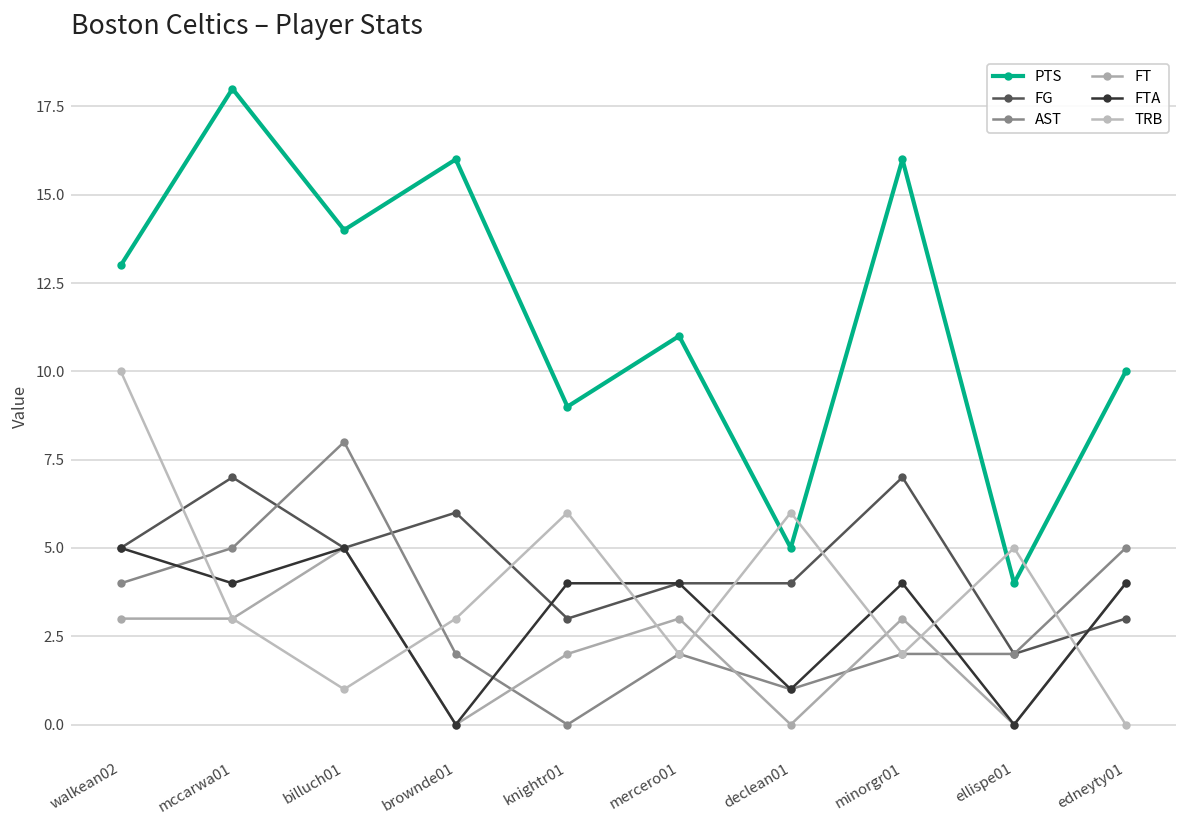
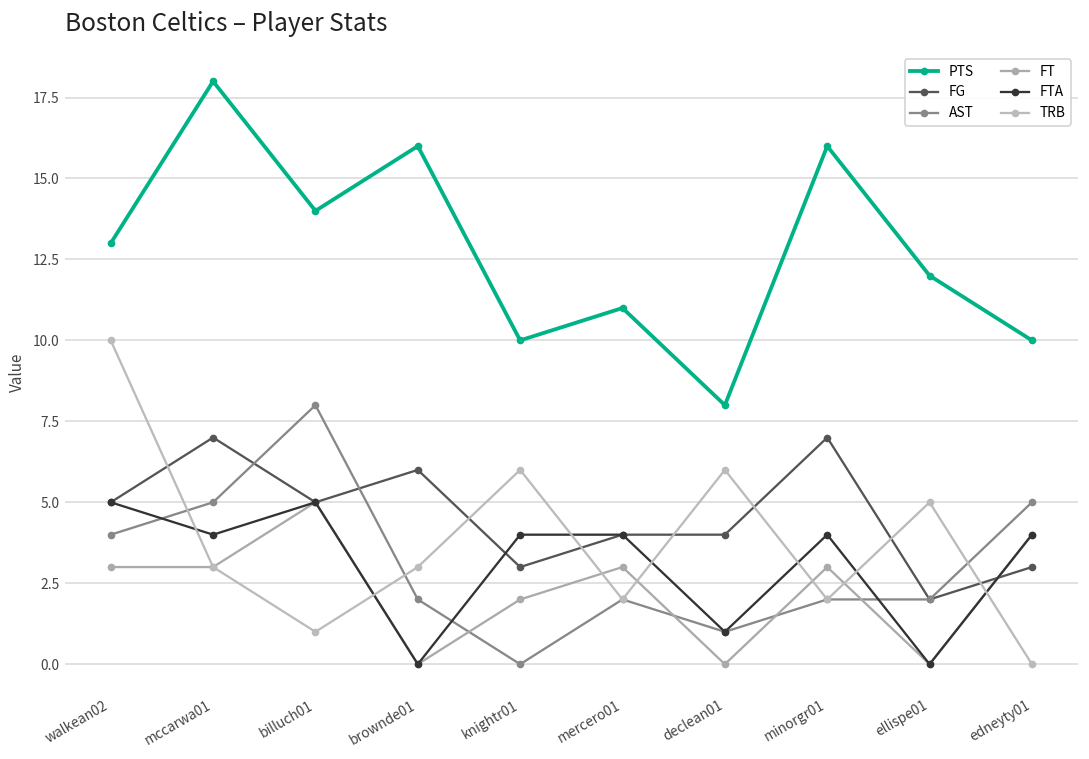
  {
    "PTS": {
      "walkean02": 13,
      "mccarwa01": 18,
      "billuch01": 14,
      "brownde01": 16,
-     "knightr01": 9,
+     "knightr01": 10,
      "mercero01": 11,
-     "declean01": 5,
+     "declean01": 8,
      "minorgr01": 16,
-     "ellispe01": 4,
+     "ellispe01": 12,
      "edneyty01": 10
    }
  }
